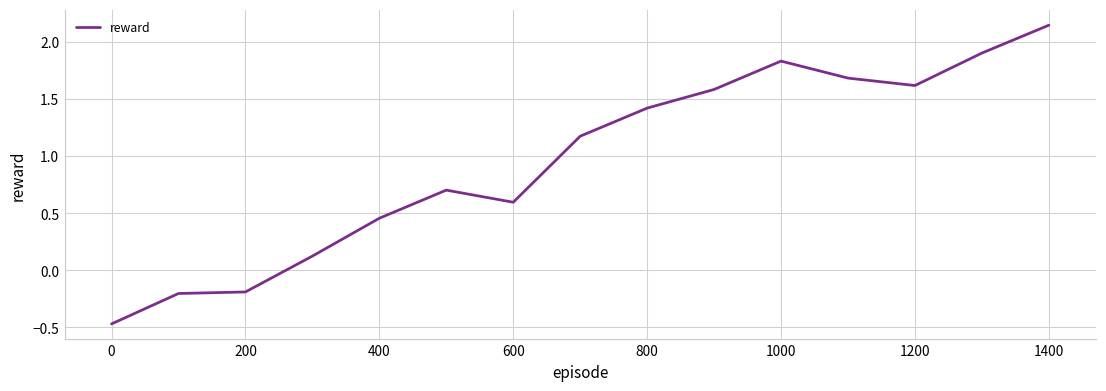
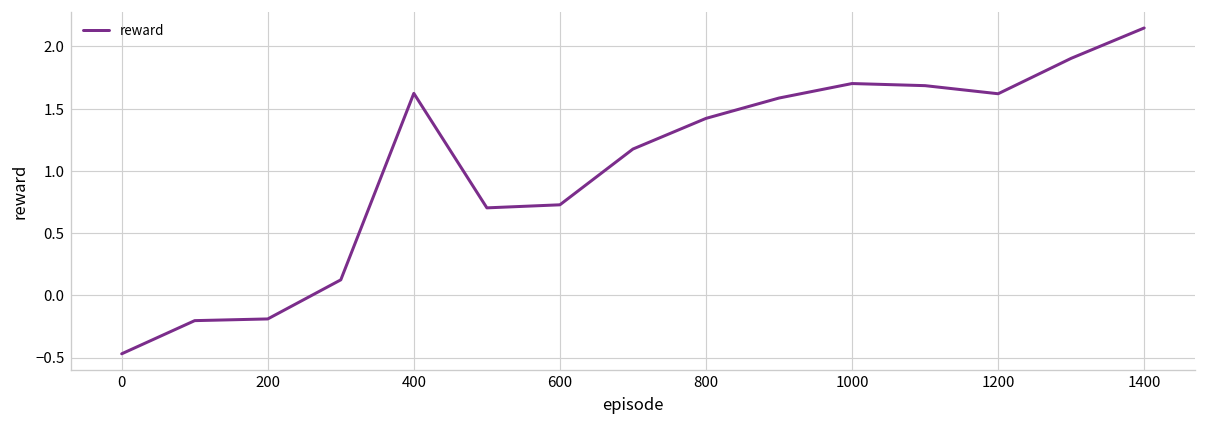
  {
    "0": -0.47,
    "200": -0.19,
-   "400": 0.46,
-   "600": 0.60,
+   "400": 1.62,
+   "600": 0.73,
    "800": 1.42,
-   "1000": 1.83,
+   "1000": 1.70,
    "1200": 1.62,
    "1400": 2.15
  }
